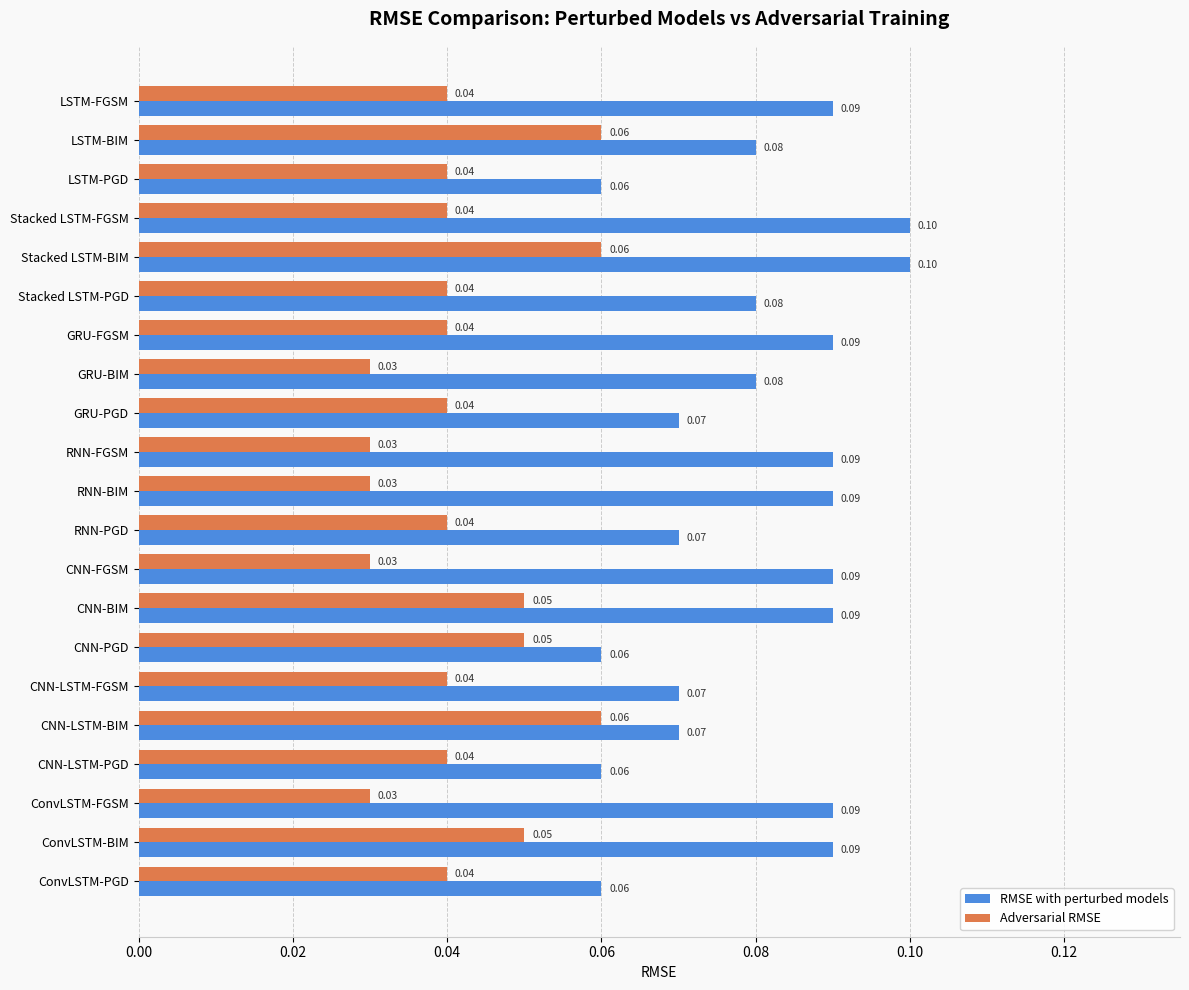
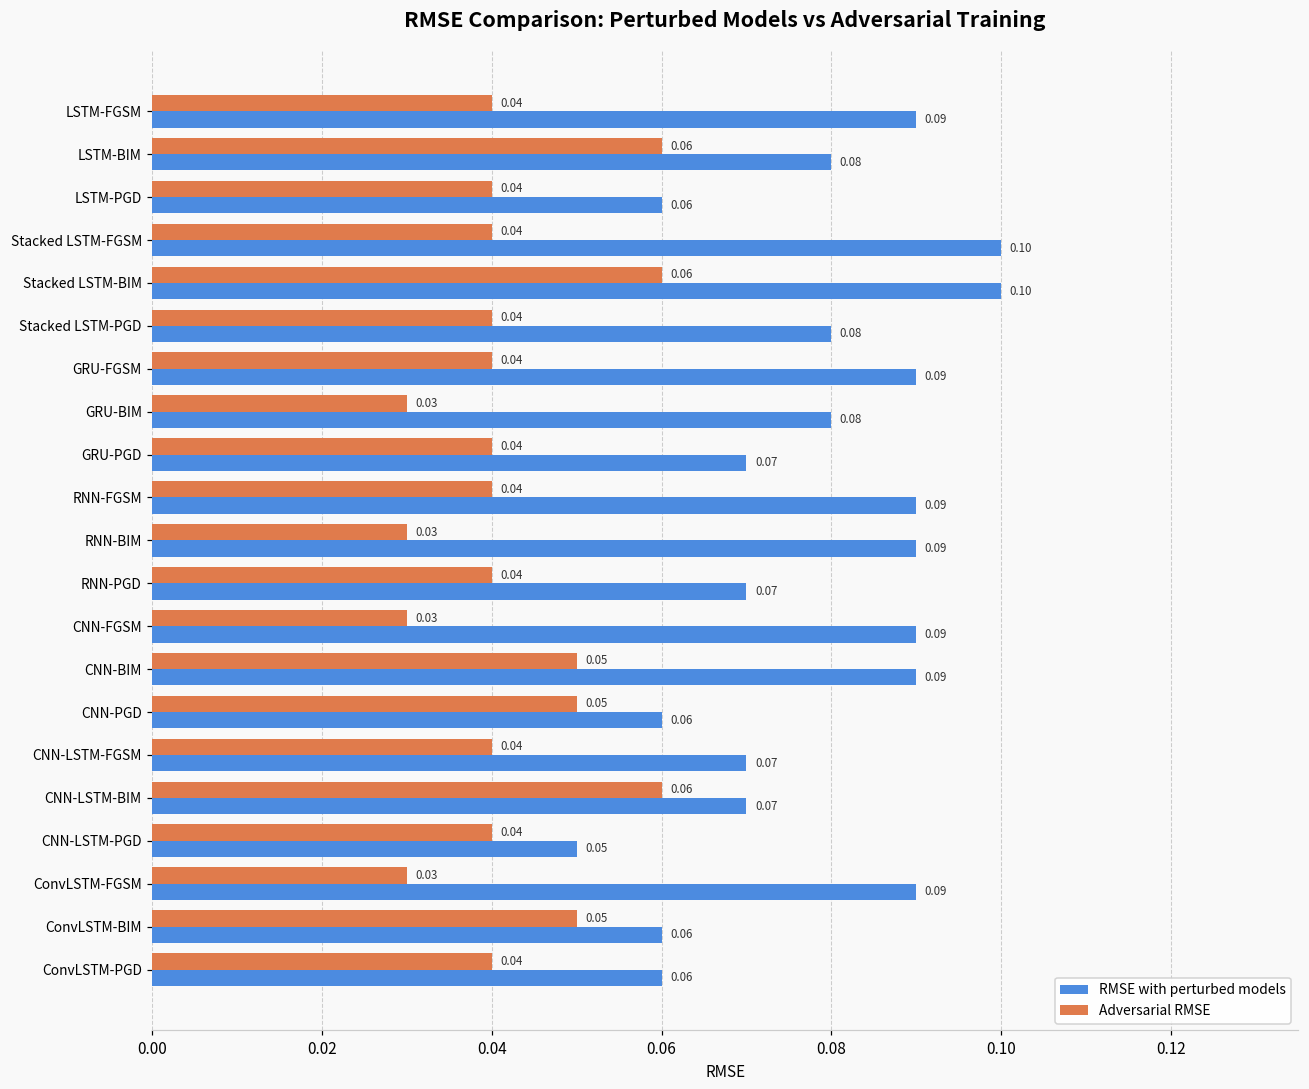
  {
    "RMSE with perturbed models": {
      "LSTM-FGSM": 0.09,
      "LSTM-BIM": 0.08,
      "LSTM-PGD": 0.06,
      "Stacked LSTM-FGSM": 0.10,
      "Stacked LSTM-BIM": 0.10,
      "Stacked LSTM-PGD": 0.08,
      "GRU-FGSM": 0.09,
      "GRU-BIM": 0.08,
      "GRU-PGD": 0.07,
      "RNN-FGSM": 0.09,
      "RNN-BIM": 0.09,
      "RNN-PGD": 0.07,
      "CNN-FGSM": 0.09,
      "CNN-BIM": 0.09,
      "CNN-PGD": 0.06,
      "CNN-LSTM-FGSM": 0.07,
      "CNN-LSTM-BIM": 0.07,
-     "CNN-LSTM-PGD": 0.06,
+     "CNN-LSTM-PGD": 0.05,
      "ConvLSTM-FGSM": 0.09,
-     "ConvLSTM-BIM": 0.09,
+     "ConvLSTM-BIM": 0.06,
      "ConvLSTM-PGD": 0.06
    },
    "Adversarial RMSE": {
      "LSTM-FGSM": 0.04,
      "LSTM-BIM": 0.06,
      "LSTM-PGD": 0.04,
      "Stacked LSTM-FGSM": 0.04,
      "Stacked LSTM-BIM": 0.06,
      "Stacked LSTM-PGD": 0.04,
      "GRU-FGSM": 0.04,
      "GRU-BIM": 0.03,
      "GRU-PGD": 0.04,
-     "RNN-FGSM": 0.03,
+     "RNN-FGSM": 0.04,
      "RNN-BIM": 0.03,
      "RNN-PGD": 0.04,
      "CNN-FGSM": 0.03,
      "CNN-BIM": 0.05,
      "CNN-PGD": 0.05,
      "CNN-LSTM-FGSM": 0.04,
      "CNN-LSTM-BIM": 0.06,
      "CNN-LSTM-PGD": 0.04,
      "ConvLSTM-FGSM": 0.03,
      "ConvLSTM-BIM": 0.05,
      "ConvLSTM-PGD": 0.04
    }
  }
